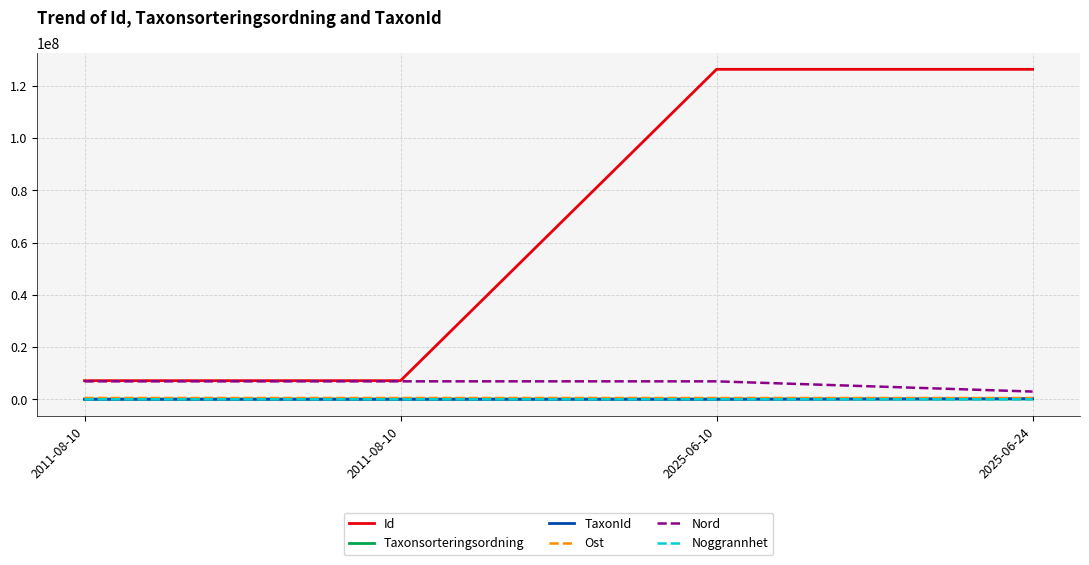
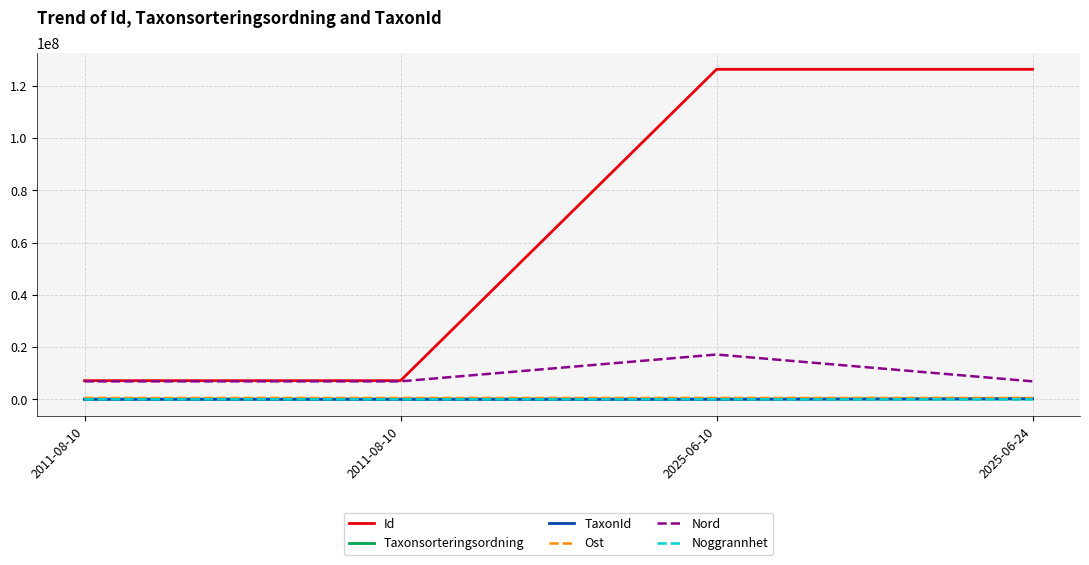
  {
    "Id": {
      "2025-06-10": 126000000,
      "2025-06-24": 126000000
    },
    "Nord": {
-     "2025-06-10": 7000000,
-     "2025-06-24": 3000000
+     "2025-06-10": 17000000,
+     "2025-06-24": 7000000
    }
  }
